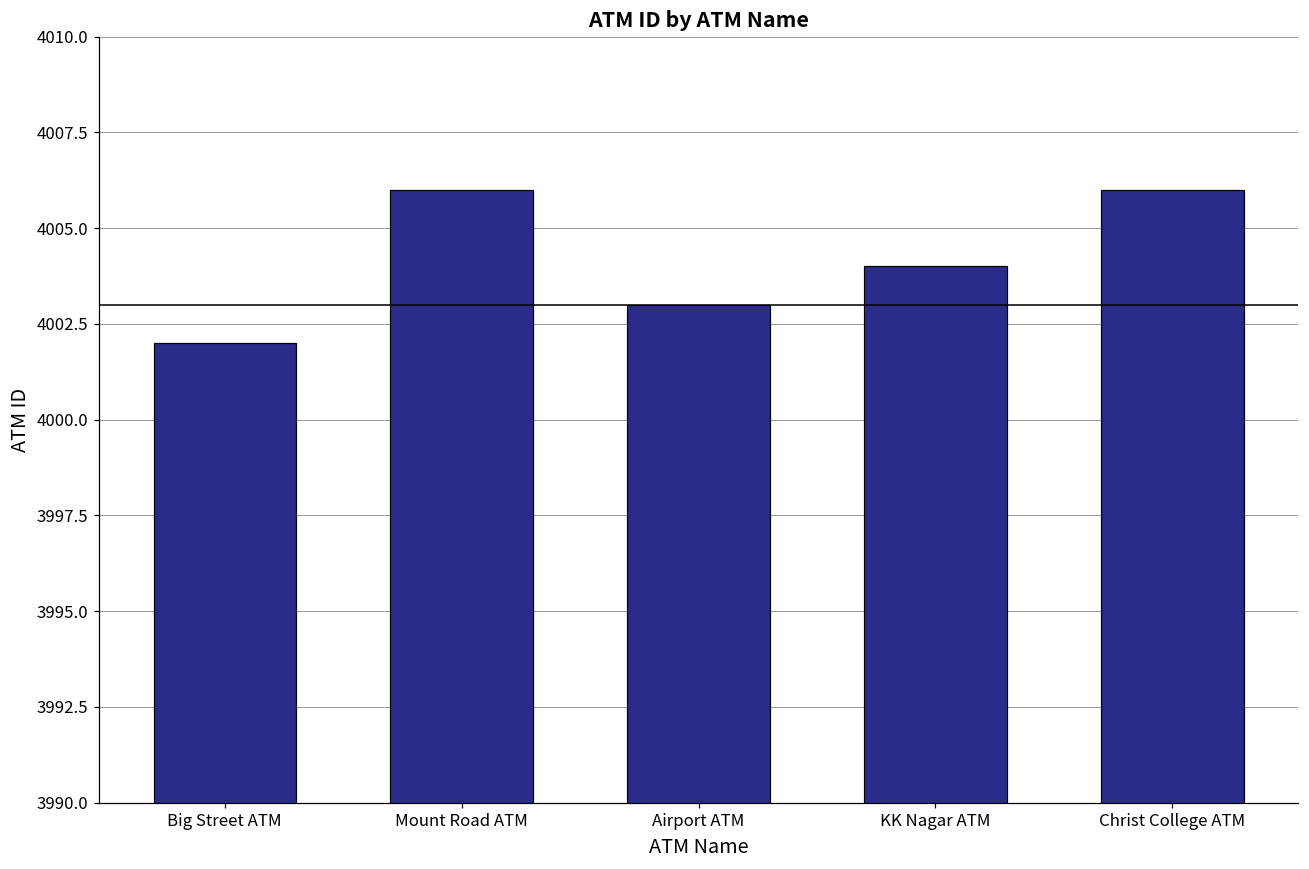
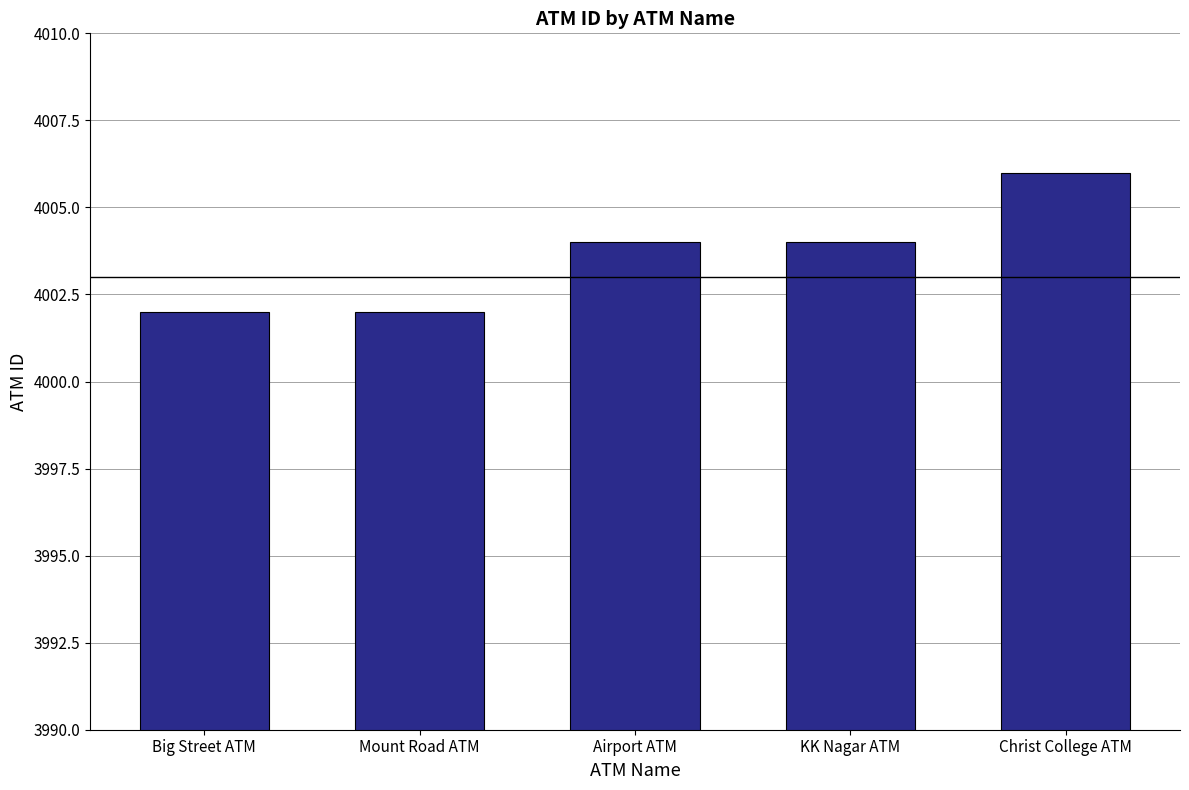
  {
    "Big Street ATM": 4002,
-   "Mount Road ATM": 4006,
-   "Airport ATM": 4003,
+   "Mount Road ATM": 4002,
+   "Airport ATM": 4004,
    "KK Nagar ATM": 4004,
    "Christ College ATM": 4006
  }
